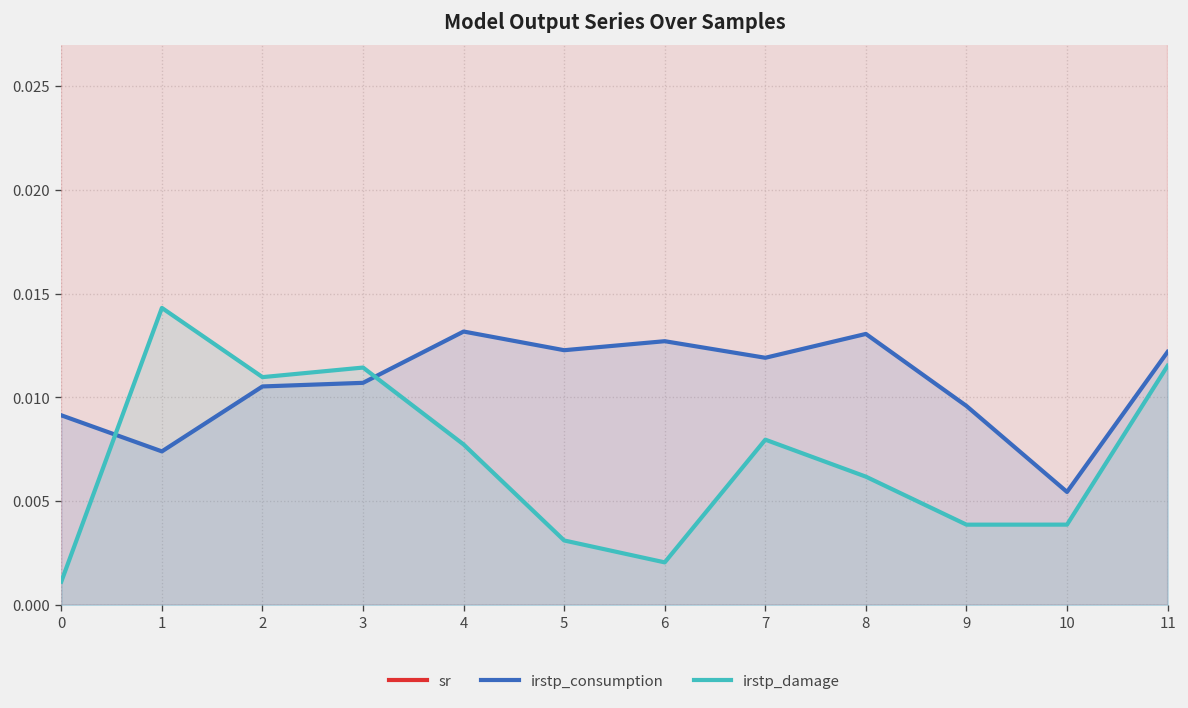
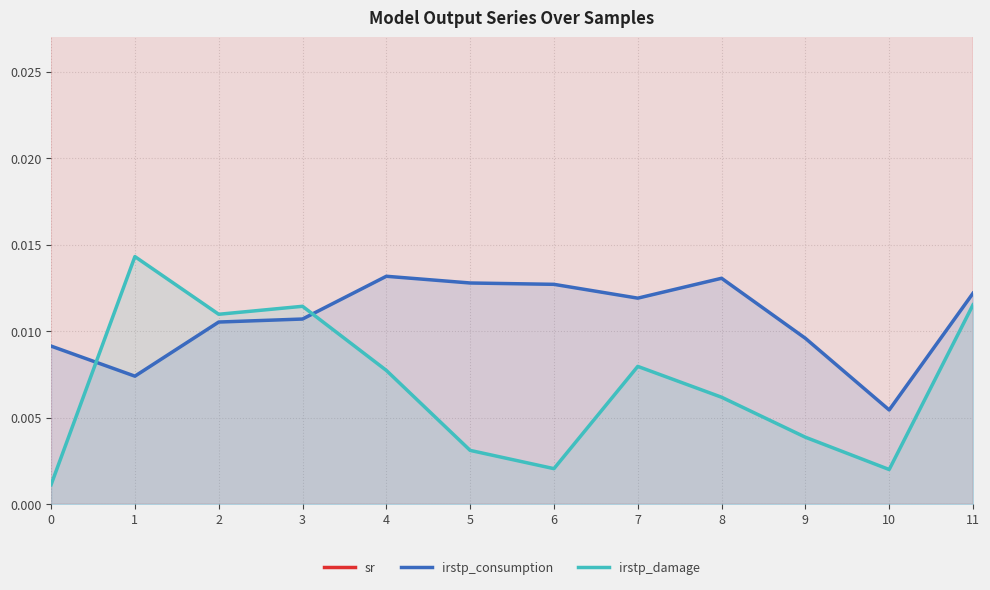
  {
    "irstp_consumption": {
      "0": 0.0091,
      "1": 0.0074,
      "2": 0.0105,
      "3": 0.0107,
      "4": 0.0132,
-     "5": 0.0123,
+     "5": 0.0128,
      "6": 0.0127,
      "7": 0.0119,
      "8": 0.0131,
      "9": 0.0096,
      "10": 0.0054,
      "11": 0.0122
    },
    "irstp_damage": {
      "0": 0.0011,
      "1": 0.0143,
      "2": 0.0110,
      "3": 0.0114,
      "4": 0.0077,
      "5": 0.0031,
      "6": 0.0021,
      "7": 0.0080,
      "8": 0.0062,
      "9": 0.0039,
-     "10": 0.0039,
+     "10": 0.0020,
      "11": 0.0115
    }
  }
